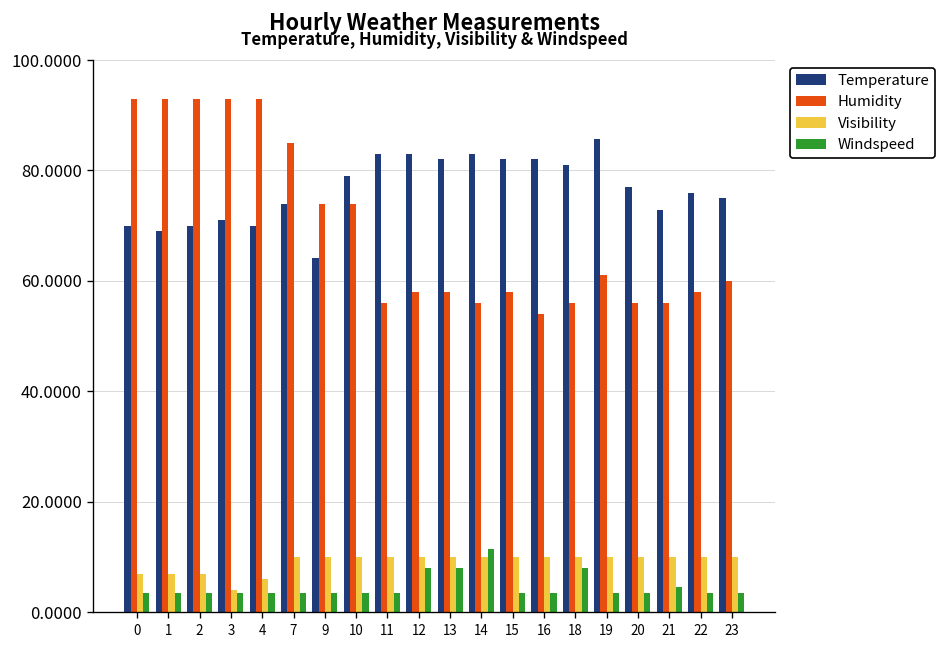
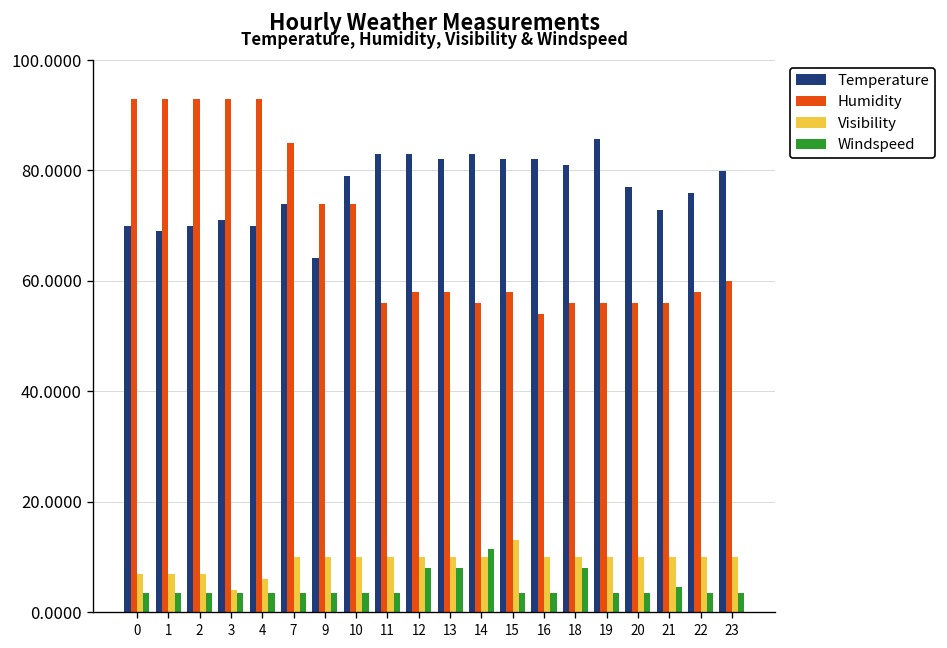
  {
    "Temperature": {
      "0": 70,
      "1": 69,
      "2": 70,
      "3": 71,
      "4": 70,
      "7": 74,
      "9": 64,
      "10": 79,
      "11": 83,
      "12": 83,
      "13": 82,
      "14": 83,
      "15": 82,
      "16": 82,
      "18": 81,
      "19": 86,
      "20": 77,
      "21": 73,
      "22": 76,
-     "23": 75
+     "23": 80
    },
    "Humidity": {
      "0": 93,
      "1": 93,
      "2": 93,
      "3": 93,
      "4": 93,
      "7": 85,
      "9": 74,
      "10": 74,
      "11": 56,
      "12": 58,
      "13": 58,
      "14": 56,
      "15": 58,
      "16": 54,
      "18": 56,
-     "19": 61,
+     "19": 56,
      "20": 56,
      "21": 56,
      "22": 58,
      "23": 60
    },
    "Visibility": {
      "0": 7,
      "1": 7,
      "2": 7,
      "3": 4,
      "4": 6,
      "7": 10,
      "9": 10,
      "10": 10,
      "11": 10,
      "12": 10,
      "13": 10,
      "14": 10,
-     "15": 10,
+     "15": 13,
      "16": 10,
      "18": 10,
      "19": 10,
      "20": 10,
      "21": 10,
      "22": 10,
      "23": 10
    },
    "Windspeed": {
      "0": 4,
      "1": 4,
      "2": 4,
      "3": 4,
      "4": 4,
      "7": 4,
      "9": 4,
      "10": 4,
      "11": 4,
      "12": 8,
      "13": 8,
      "14": 12,
      "15": 4,
      "16": 4,
      "18": 8,
      "19": 4,
      "20": 4,
      "21": 5,
      "22": 4,
      "23": 4
    }
  }
